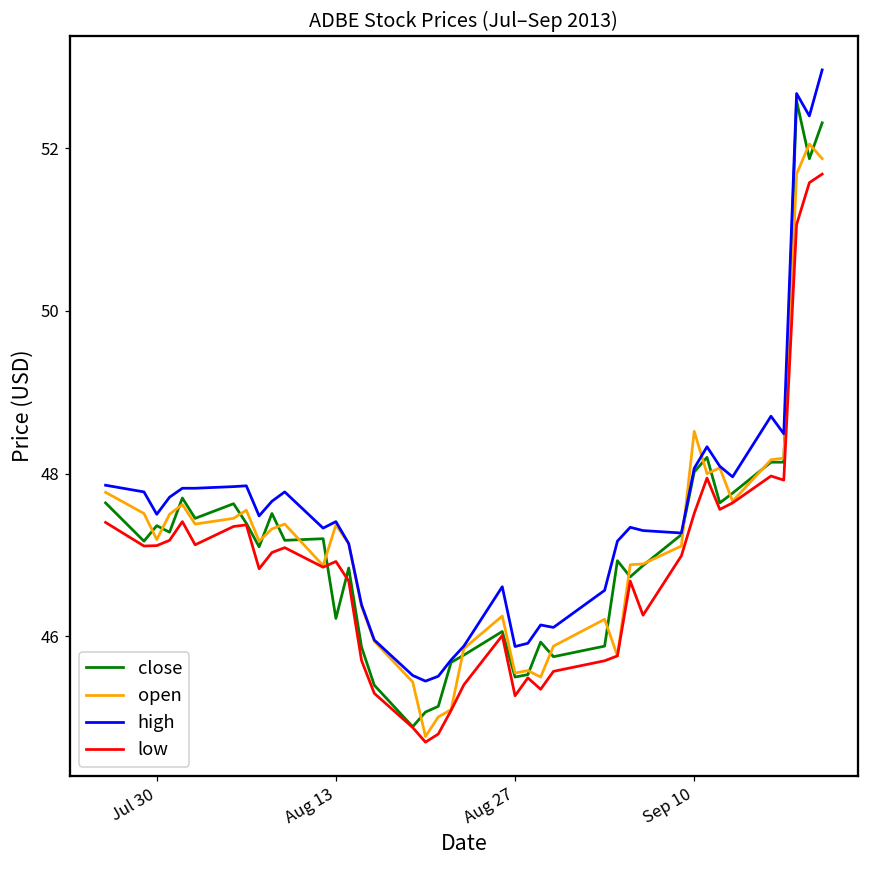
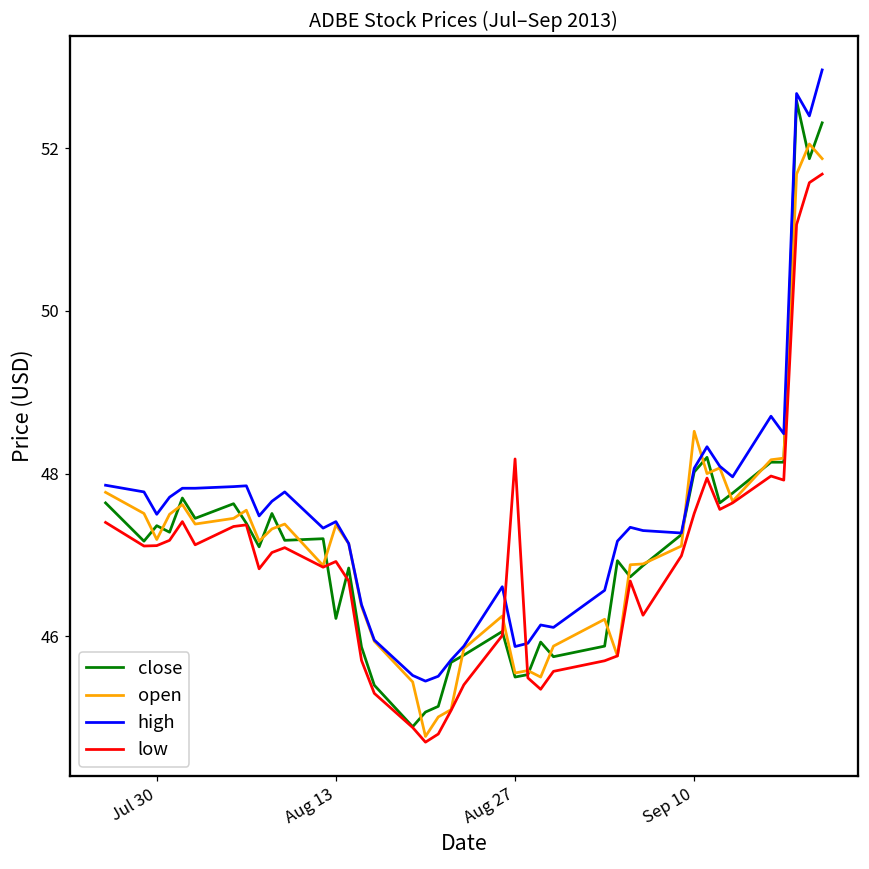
  {
    "close": {
      "Jul 30": 47.4,
      "Aug 13": 46.2,
      "Aug 27": 45.5,
      "Sep 10": 48.0
    },
    "open": {
      "Jul 30": 47.2,
      "Aug 13": 47.4,
      "Aug 27": 45.6,
      "Sep 10": 48.5
    },
    "high": {
      "Jul 30": 47.5,
      "Aug 13": 47.4,
      "Aug 27": 45.9,
      "Sep 10": 48.1
    },
    "low": {
      "Jul 30": 47.1,
      "Aug 13": 46.9,
-     "Aug 27": 45.3,
+     "Aug 27": 48.2,
      "Sep 10": 47.5
    }
  }
